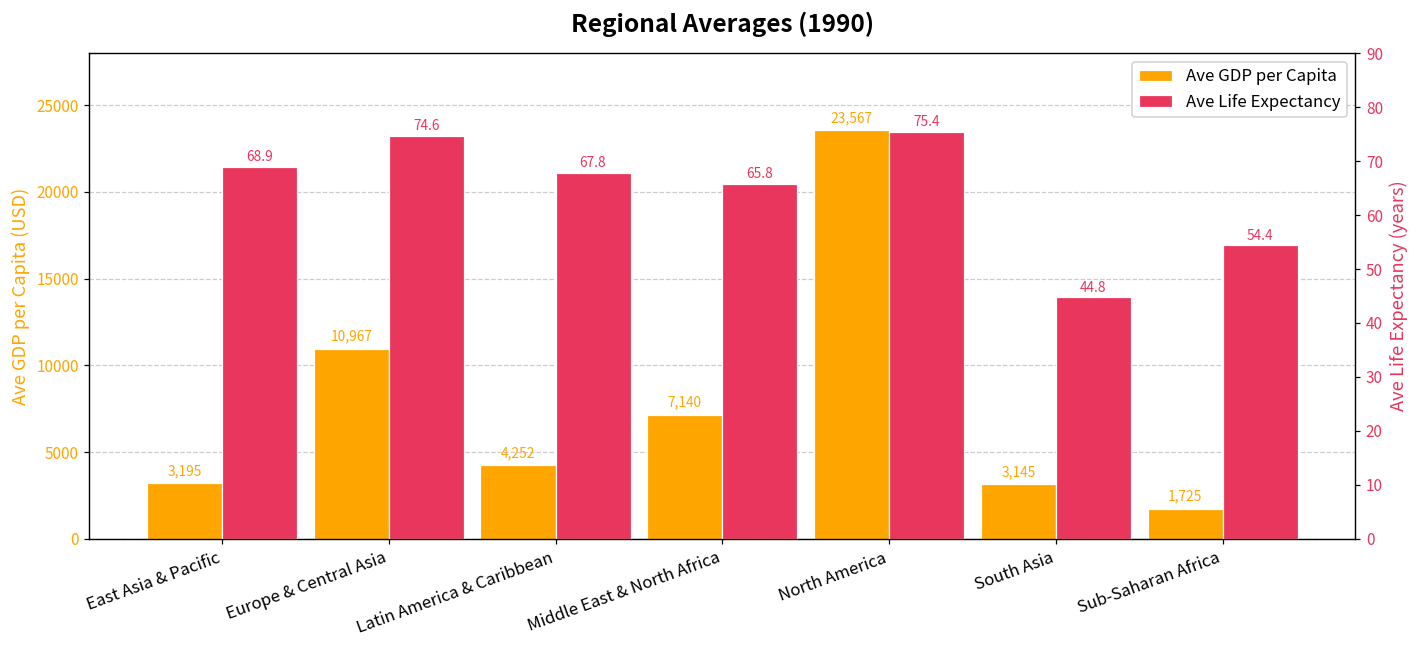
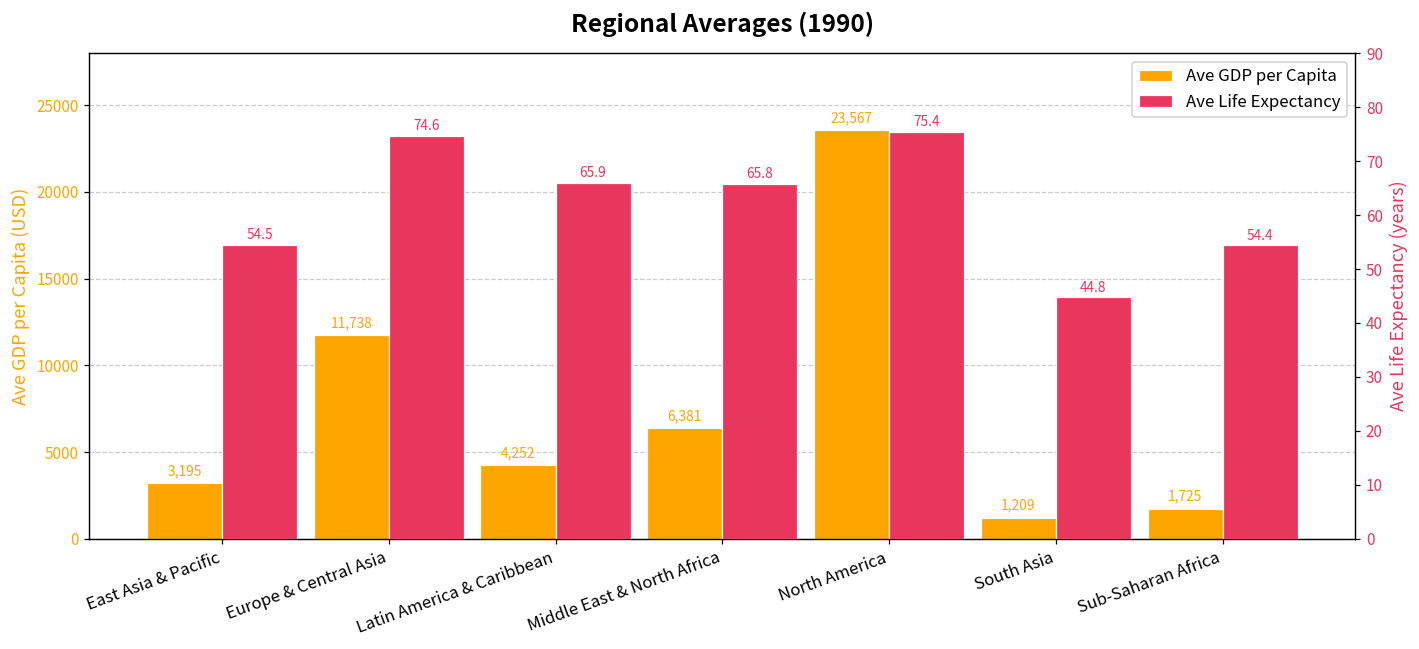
  {
    "Ave GDP per Capita": {
      "East Asia & Pacific": "3,195",
-     "Europe & Central Asia": "10,967",
+     "Europe & Central Asia": "11,738",
      "Latin America & Caribbean": "4,252",
-     "Middle East & North Africa": "7,140",
+     "Middle East & North Africa": "6,381",
      "North America": "23,567",
-     "South Asia": "3,145",
+     "South Asia": "1,209",
      "Sub-Saharan Africa": "1,725"
    },
    "Ave Life Expectancy": {
-     "East Asia & Pacific": "68.9",
+     "East Asia & Pacific": "54.5",
      "Europe & Central Asia": "74.6",
-     "Latin America & Caribbean": "67.8",
+     "Latin America & Caribbean": "65.9",
      "Middle East & North Africa": "65.8",
      "North America": "75.4",
      "South Asia": "44.8",
      "Sub-Saharan Africa": "54.4"
    }
  }
